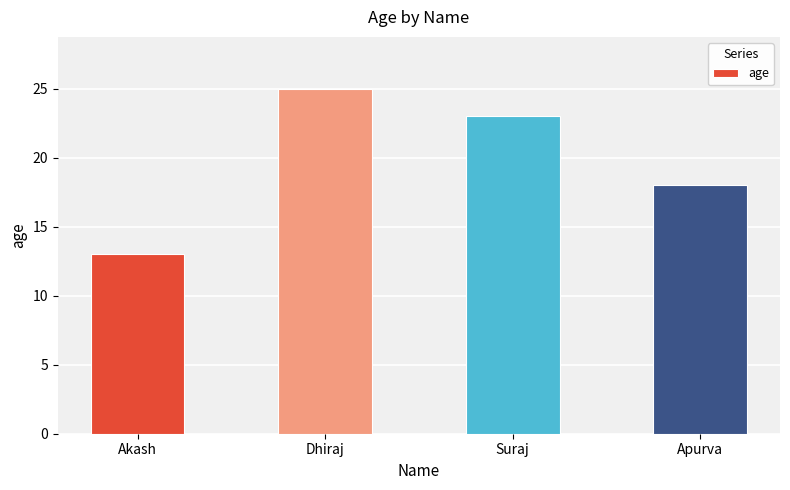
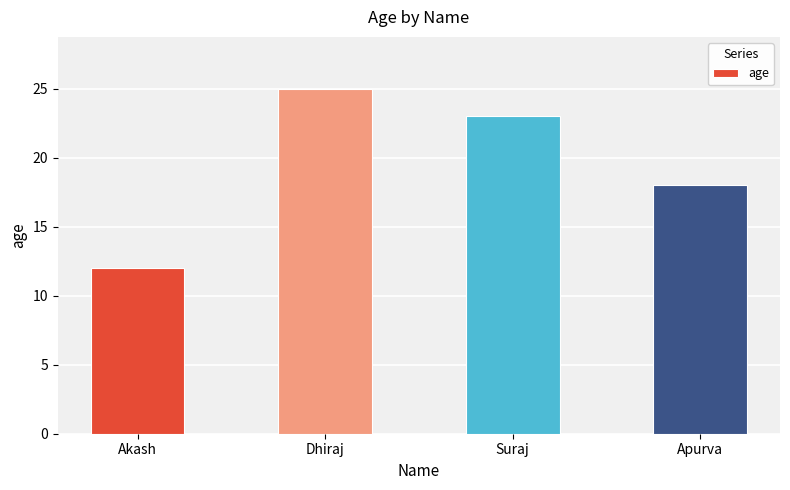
  {
-   "Akash": 13,
+   "Akash": 12,
    "Dhiraj": 25,
    "Suraj": 23,
    "Apurva": 18
  }
